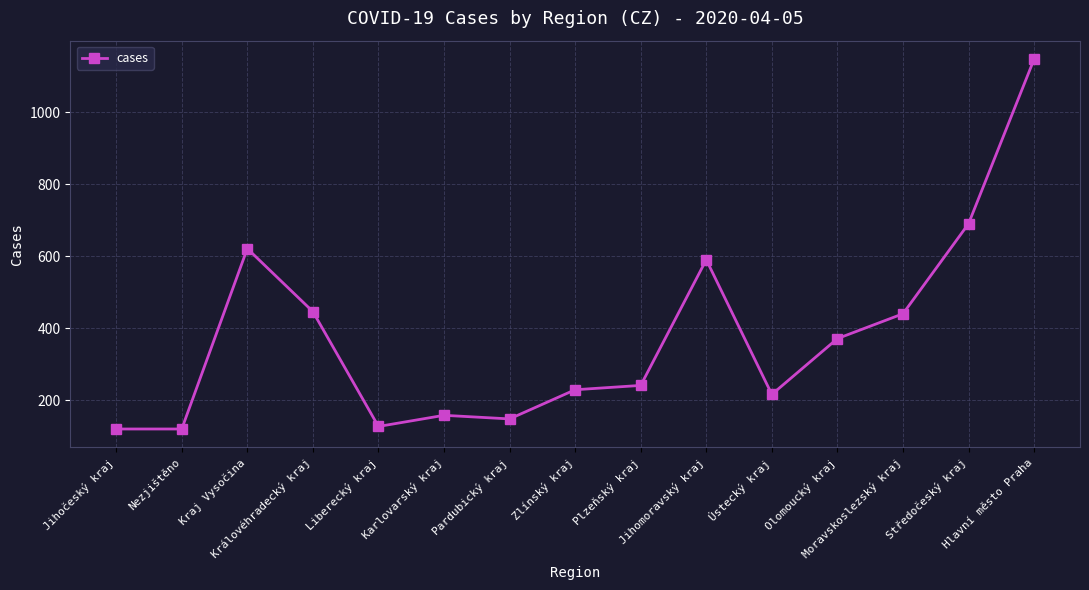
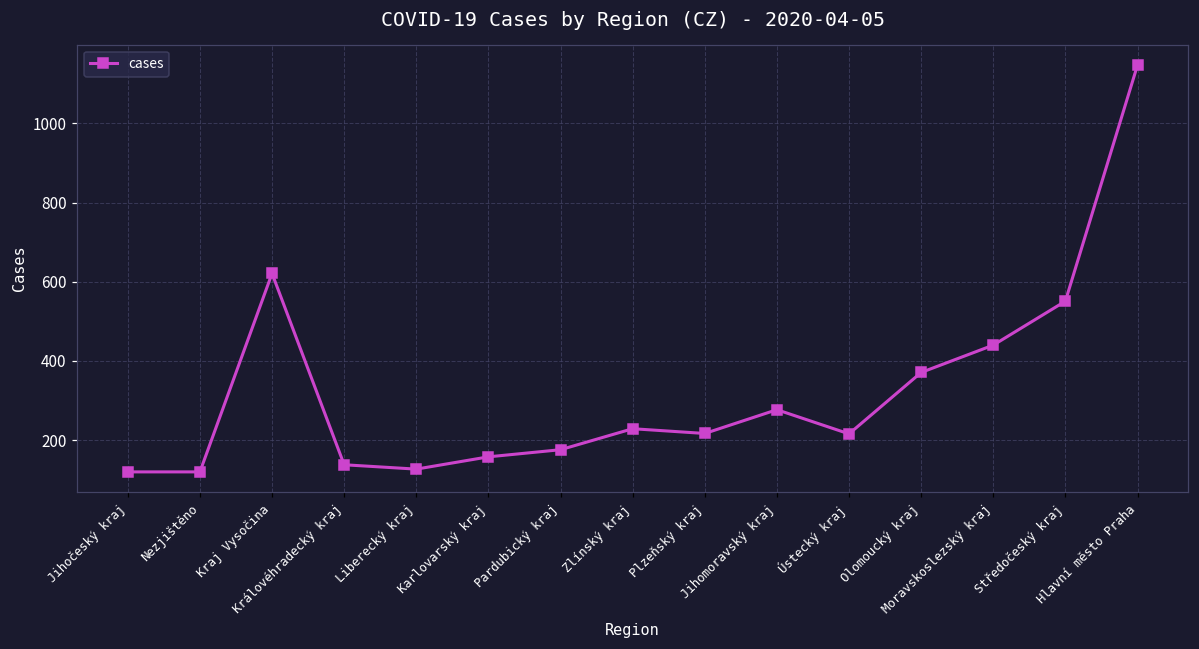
  {
    "Jihočeský kraj": 120,
    "Nezjištěno": 120,
    "Kraj Vysočina": 620,
-   "Královéhradecký kraj": 450,
+   "Královéhradecký kraj": 140,
    "Liberecký kraj": 130,
    "Karlovarský kraj": 160,
-   "Pardubický kraj": 150,
+   "Pardubický kraj": 180,
    "Zlínský kraj": 230,
-   "Plzeňský kraj": 240,
-   "Jihomoravský kraj": 590,
+   "Plzeňský kraj": 220,
+   "Jihomoravský kraj": 280,
    "Ústecký kraj": 220,
    "Olomoucký kraj": 370,
    "Moravskoslezský kraj": 440,
-   "Středočeský kraj": 690,
+   "Středočeský kraj": 550,
    "Hlavní město Praha": 1150
  }
